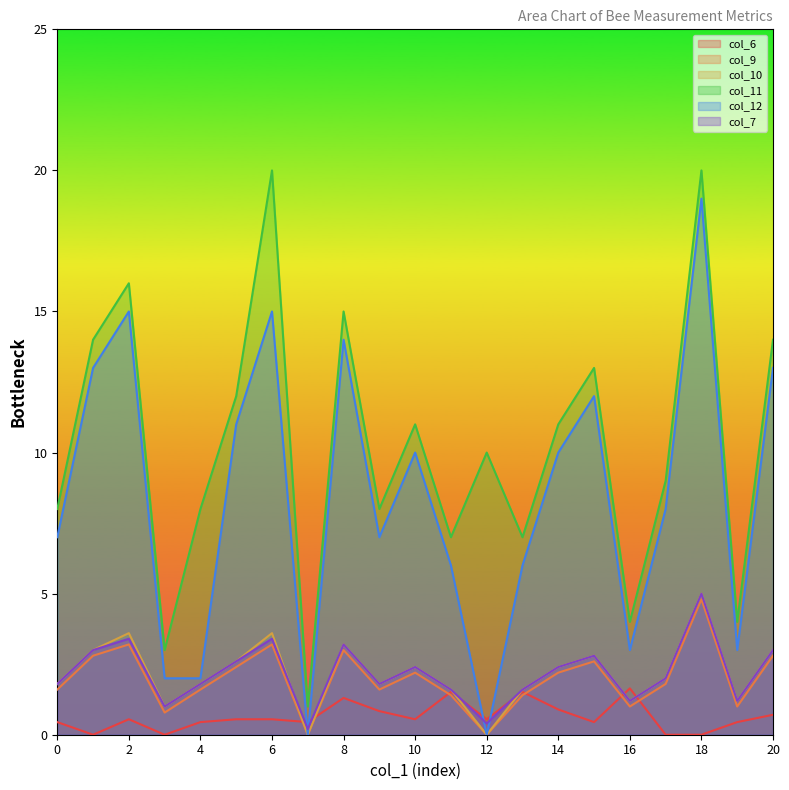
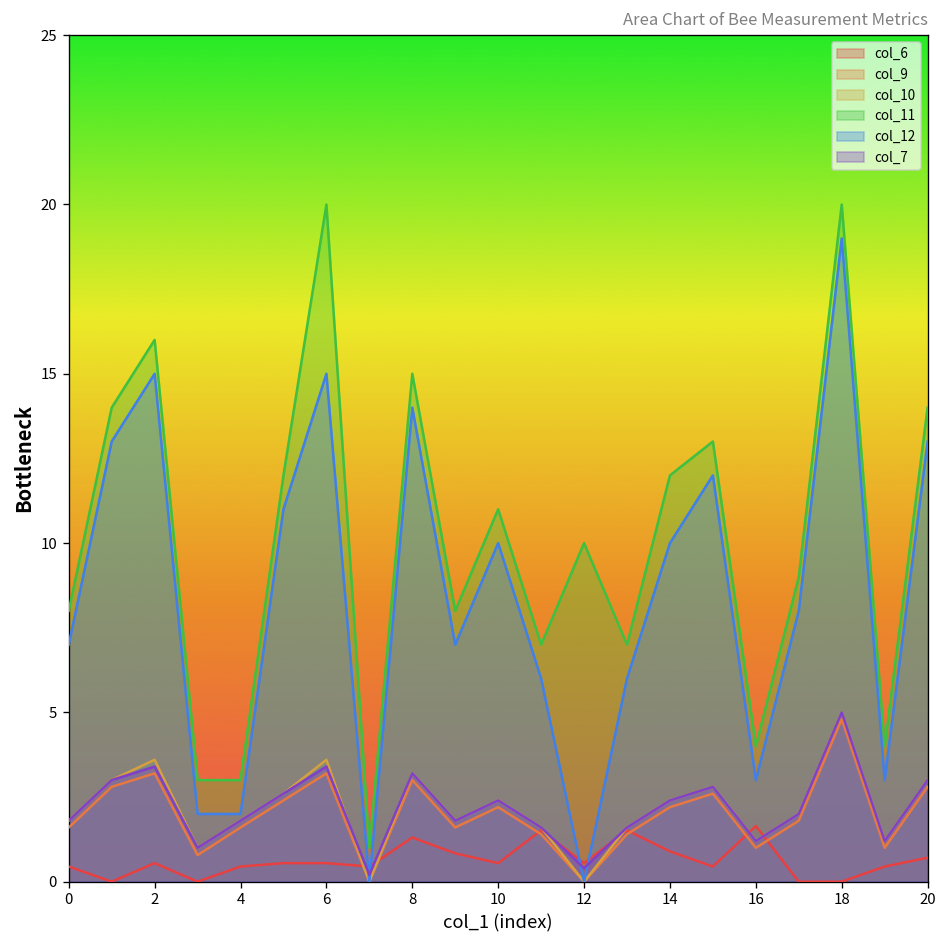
  {
    "col_11": {
      "0": 8,
      "2": 16,
-     "4": 8,
+     "4": 3,
      "6": 20,
      "8": 15,
      "10": 11,
      "12": 10,
-     "14": 11,
+     "14": 12,
      "16": 4,
      "18": 20,
      "20": 14
    }
  }
